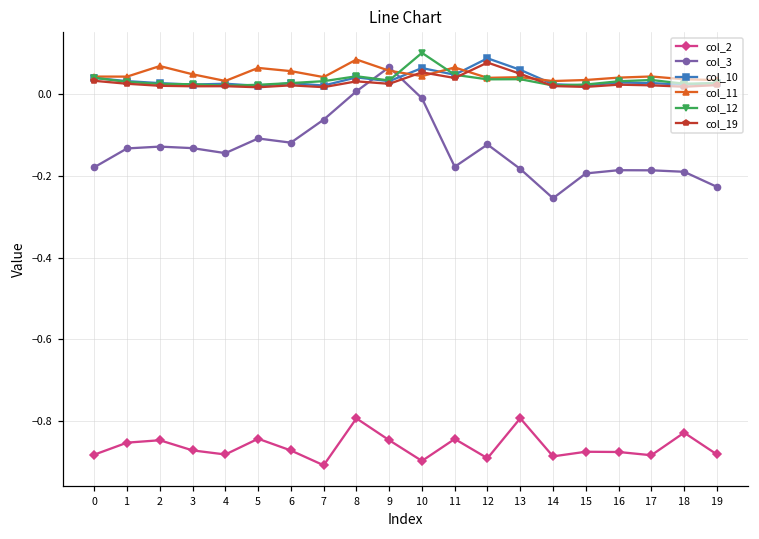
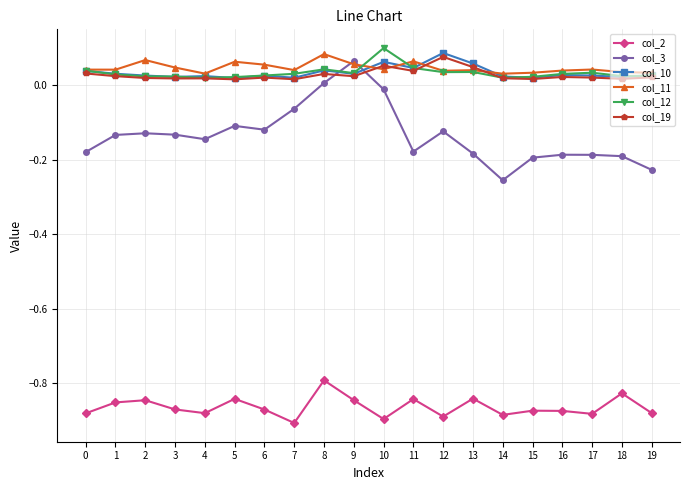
  {
    "col_2": {
      "0": -0.88,
      "1": -0.85,
      "2": -0.85,
      "3": -0.87,
      "4": -0.88,
      "5": -0.84,
      "6": -0.87,
      "7": -0.91,
      "8": -0.79,
      "9": -0.85,
      "10": -0.90,
      "11": -0.84,
      "12": -0.89,
-     "13": -0.79,
+     "13": -0.84,
      "14": -0.89,
      "15": -0.87,
      "16": -0.87,
      "17": -0.88,
      "18": -0.83,
      "19": -0.88
    },
    "col_3": {
      "0": -0.18,
      "1": -0.13,
      "2": -0.13,
      "3": -0.13,
      "4": -0.15,
      "5": -0.11,
      "6": -0.12,
      "7": -0.06,
      "8": 0.01,
      "9": 0.06,
      "10": -0.01,
      "11": -0.18,
      "12": -0.12,
      "13": -0.18,
      "14": -0.26,
      "15": -0.19,
      "16": -0.19,
      "17": -0.19,
      "18": -0.19,
      "19": -0.23
    },
    "col_10": {
      "10": 0.06,
      "12": 0.09,
      "13": 0.06
    },
    "col_12": {
      "7": 0.03,
      "10": 0.10,
      "17": 0.03
    }
  }
